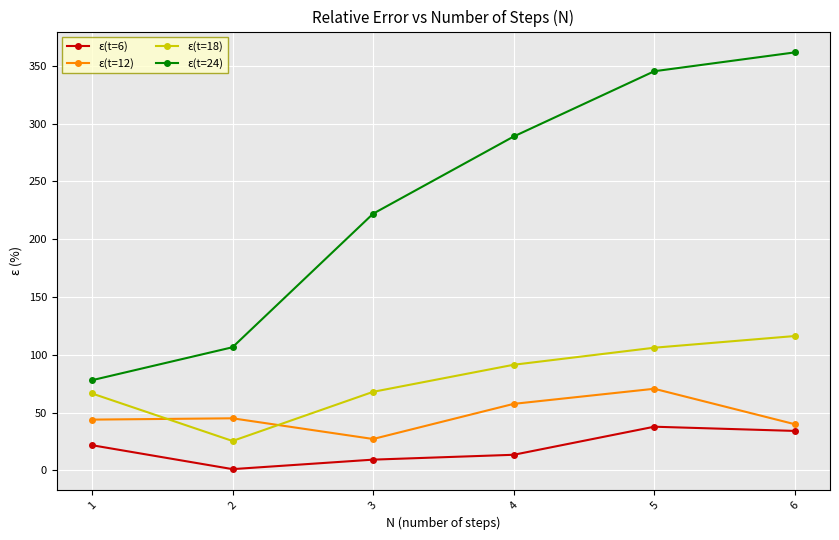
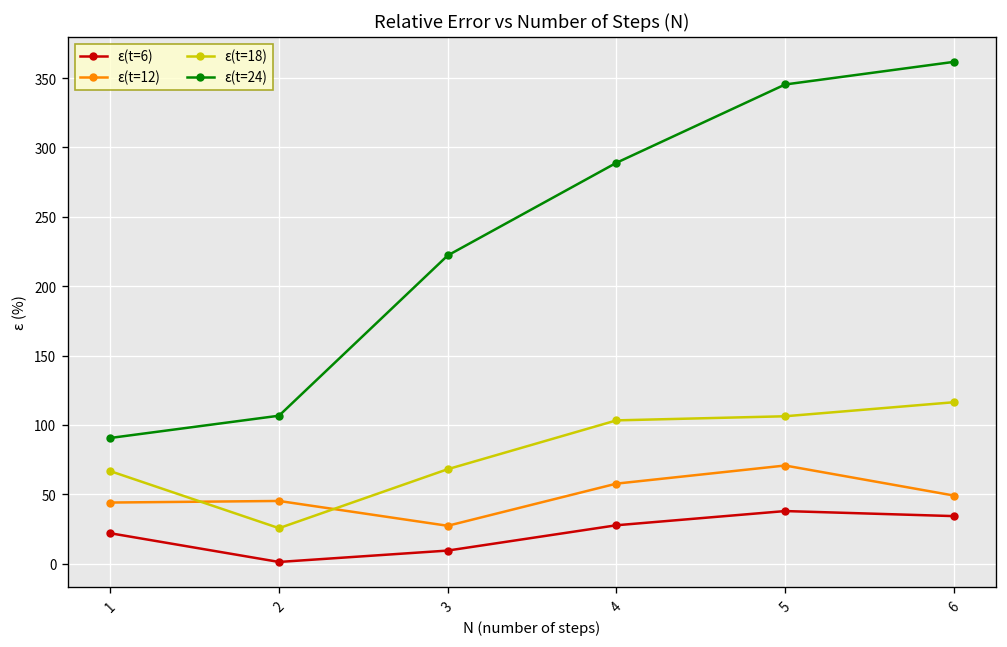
  {
    "ε(t=6)": {
      "1": 22,
      "2": 1,
      "3": 9,
-     "4": 14,
+     "4": 28,
      "5": 38,
      "6": 34
    },
    "ε(t=12)": {
      "1": 44,
      "2": 45,
      "3": 27,
      "4": 58,
      "5": 71,
-     "6": 40
+     "6": 49
    },
    "ε(t=18)": {
      "1": 67,
      "2": 26,
      "3": 68,
-     "4": 91,
+     "4": 103,
      "5": 106,
      "6": 116
    },
    "ε(t=24)": {
-     "1": 78,
+     "1": 91,
      "2": 107,
      "3": 222,
      "4": 289,
      "5": 345,
      "6": 362
    }
  }
